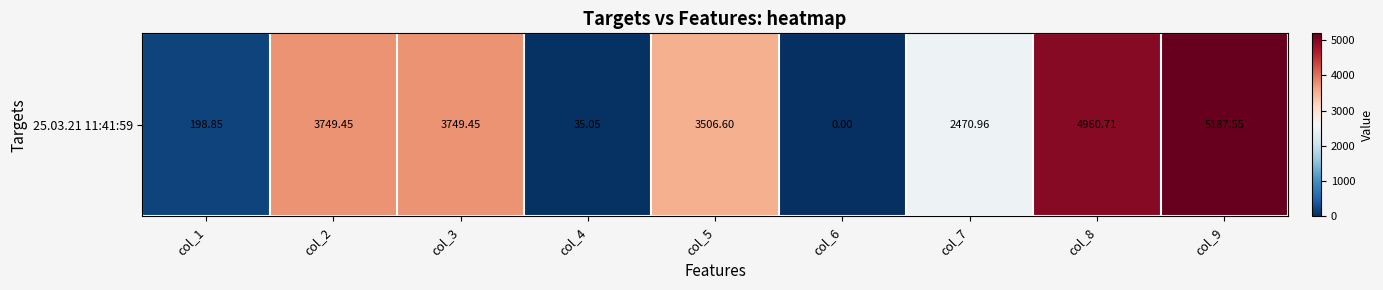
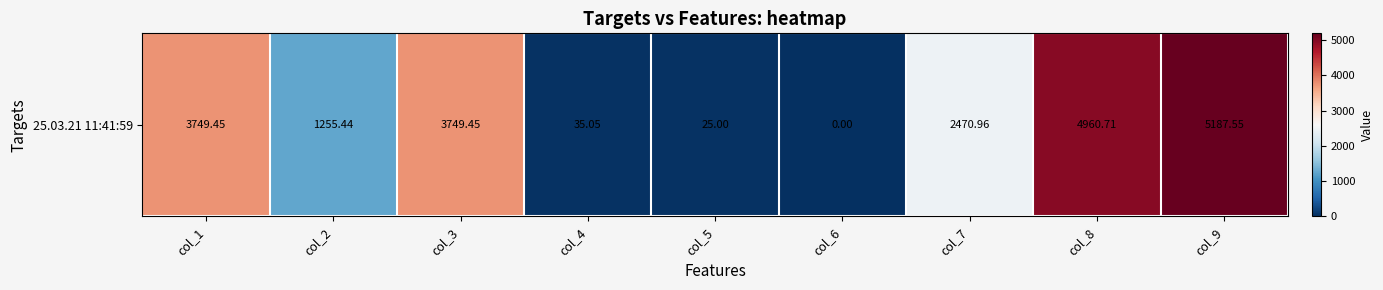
  {
    "25.03.21 11:41:59": {
-     "col_1": 198.85,
-     "col_2": 3749.45,
+     "col_1": 3749.45,
+     "col_2": 1255.44,
      "col_3": 3749.45,
      "col_4": 35.05,
-     "col_5": 3506.60,
+     "col_5": 25.00,
      "col_6": 0.00,
      "col_7": 2470.96,
      "col_8": 4960.71,
      "col_9": 5187.55
    }
  }
